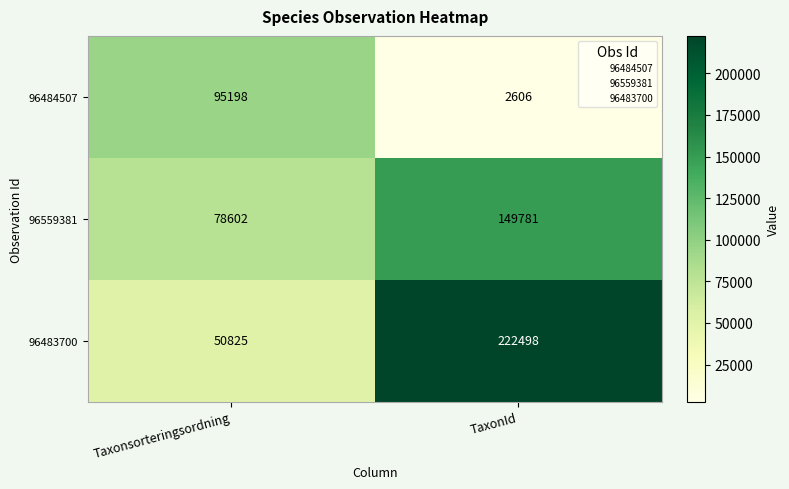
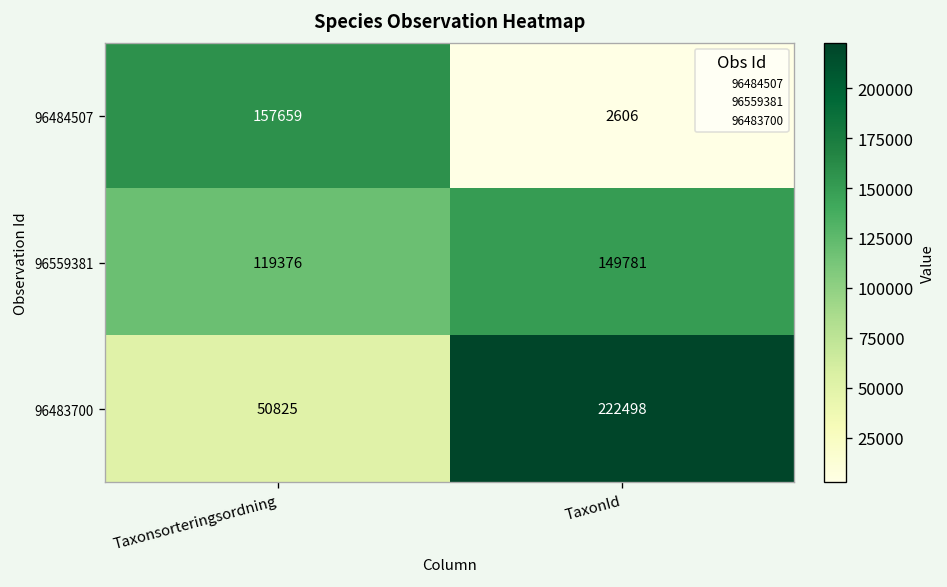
  {
    "96484507": {
-     "Taxonsorteringsordning": 95198
+     "Taxonsorteringsordning": 157659
    },
    "96559381": {
-     "Taxonsorteringsordning": 78602
+     "Taxonsorteringsordning": 119376
    }
  }
